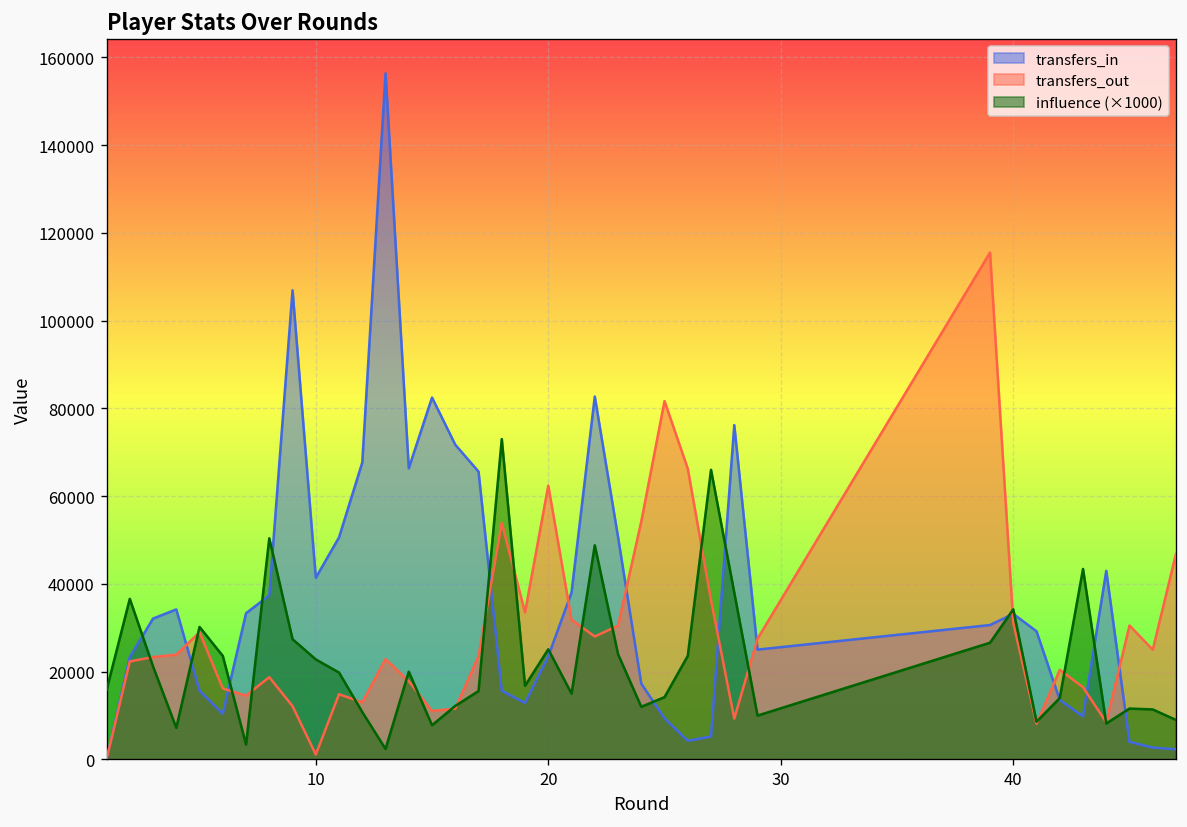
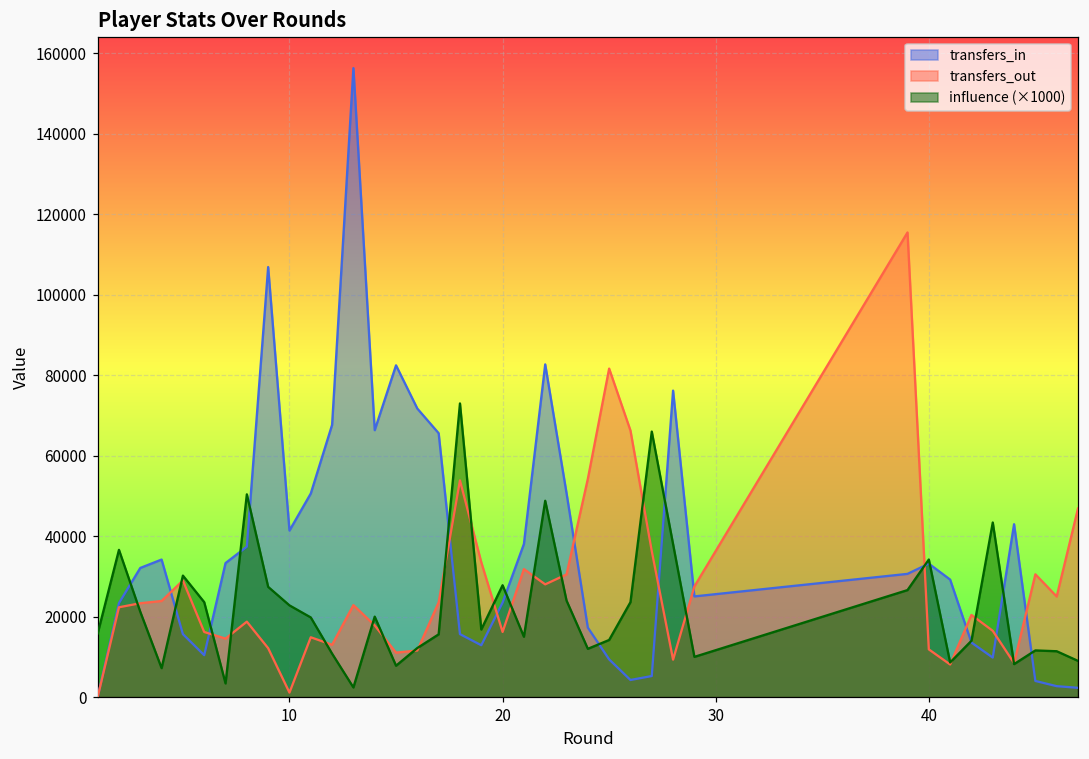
  {
    "transfers_in": {
      "10": 41000,
      "20": 23000,
      "40": 33000
    },
    "transfers_out": {
      "10": 1000,
-     "20": 62000,
-     "40": 31000
+     "20": 16000,
+     "40": 12000
    },
    "influence (×1000)": {
      "10": 23000,
-     "20": 25000,
+     "20": 28000,
      "40": 34000
    }
  }
